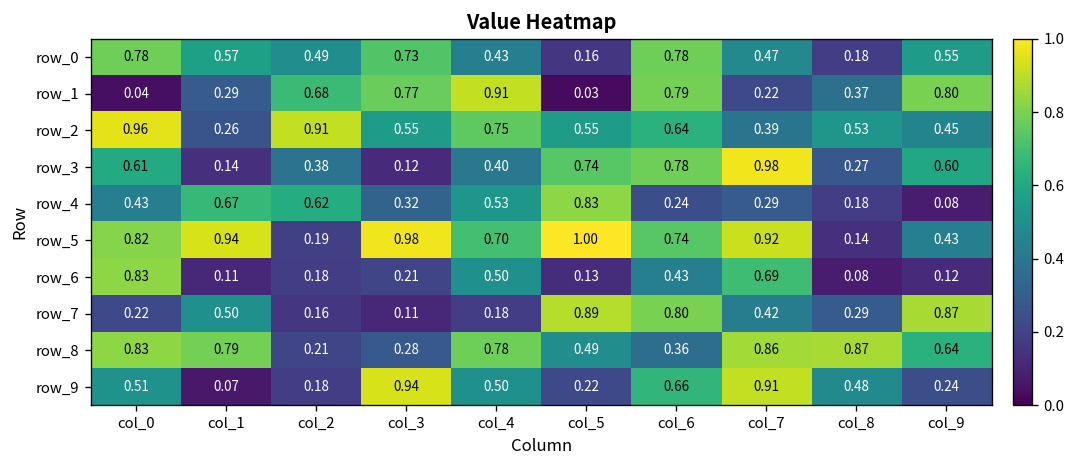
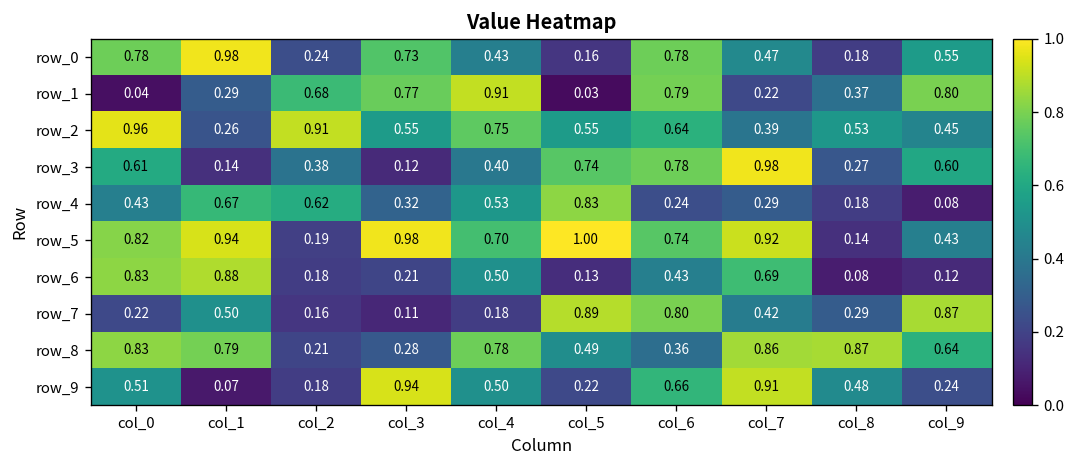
  {
    "row_0": {
      "col_0": 0.78,
-     "col_1": 0.57,
-     "col_2": 0.49,
+     "col_1": 0.98,
+     "col_2": 0.24,
      "col_3": 0.73,
      "col_4": 0.43,
      "col_5": 0.16,
      "col_6": 0.78,
      "col_7": 0.47,
      "col_8": 0.18,
      "col_9": 0.55
    },
    "row_1": {
      "col_0": 0.04,
      "col_1": 0.29,
      "col_2": 0.68,
      "col_3": 0.77,
      "col_4": 0.91,
      "col_5": 0.03,
      "col_6": 0.79,
      "col_7": 0.22,
      "col_8": 0.37,
      "col_9": 0.80
    },
    "row_2": {
      "col_0": 0.96,
      "col_1": 0.26,
      "col_2": 0.91,
      "col_3": 0.55,
      "col_4": 0.75,
      "col_5": 0.55,
      "col_6": 0.64,
      "col_7": 0.39,
      "col_8": 0.53,
      "col_9": 0.45
    },
    "row_3": {
      "col_0": 0.61,
      "col_1": 0.14,
      "col_2": 0.38,
      "col_3": 0.12,
      "col_4": 0.40,
      "col_5": 0.74,
      "col_6": 0.78,
      "col_7": 0.98,
      "col_8": 0.27,
      "col_9": 0.60
    },
    "row_4": {
      "col_0": 0.43,
      "col_1": 0.67,
      "col_2": 0.62,
      "col_3": 0.32,
      "col_4": 0.53,
      "col_5": 0.83,
      "col_6": 0.24,
      "col_7": 0.29,
      "col_8": 0.18,
      "col_9": 0.08
    },
    "row_5": {
      "col_0": 0.82,
      "col_1": 0.94,
      "col_2": 0.19,
      "col_3": 0.98,
      "col_4": 0.70,
      "col_5": 1.00,
      "col_6": 0.74,
      "col_7": 0.92,
      "col_8": 0.14,
      "col_9": 0.43
    },
    "row_6": {
      "col_0": 0.83,
-     "col_1": 0.11,
+     "col_1": 0.88,
      "col_2": 0.18,
      "col_3": 0.21,
      "col_4": 0.50,
      "col_5": 0.13,
      "col_6": 0.43,
      "col_7": 0.69,
      "col_8": 0.08,
      "col_9": 0.12
    },
    "row_7": {
      "col_0": 0.22,
      "col_1": 0.50,
      "col_2": 0.16,
      "col_3": 0.11,
      "col_4": 0.18,
      "col_5": 0.89,
      "col_6": 0.80,
      "col_7": 0.42,
      "col_8": 0.29,
      "col_9": 0.87
    },
    "row_8": {
      "col_0": 0.83,
      "col_1": 0.79,
      "col_2": 0.21,
      "col_3": 0.28,
      "col_4": 0.78,
      "col_5": 0.49,
      "col_6": 0.36,
      "col_7": 0.86,
      "col_8": 0.87,
      "col_9": 0.64
    },
    "row_9": {
      "col_0": 0.51,
      "col_1": 0.07,
      "col_2": 0.18,
      "col_3": 0.94,
      "col_4": 0.50,
      "col_5": 0.22,
      "col_6": 0.66,
      "col_7": 0.91,
      "col_8": 0.48,
      "col_9": 0.24
    }
  }
